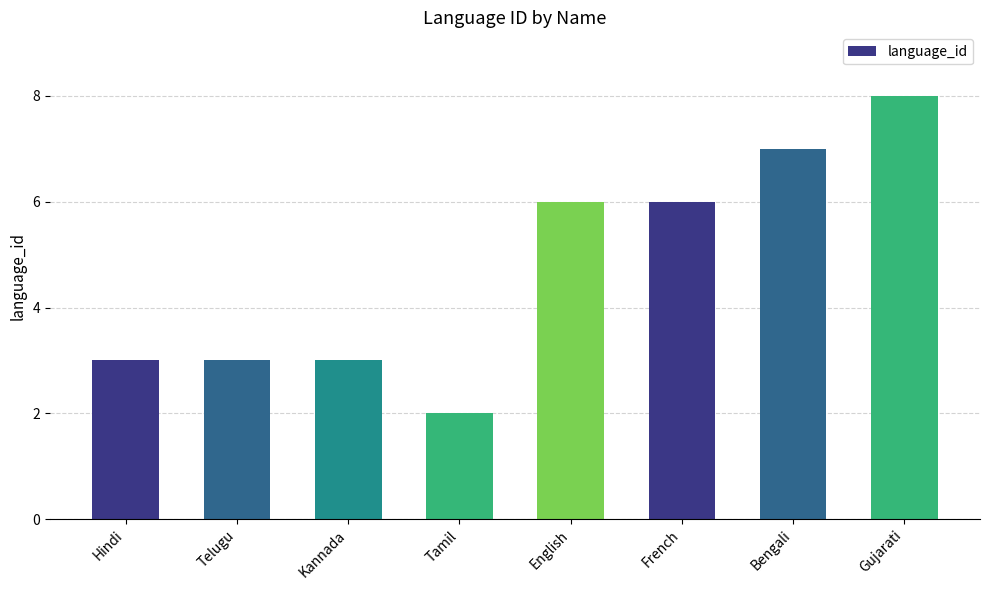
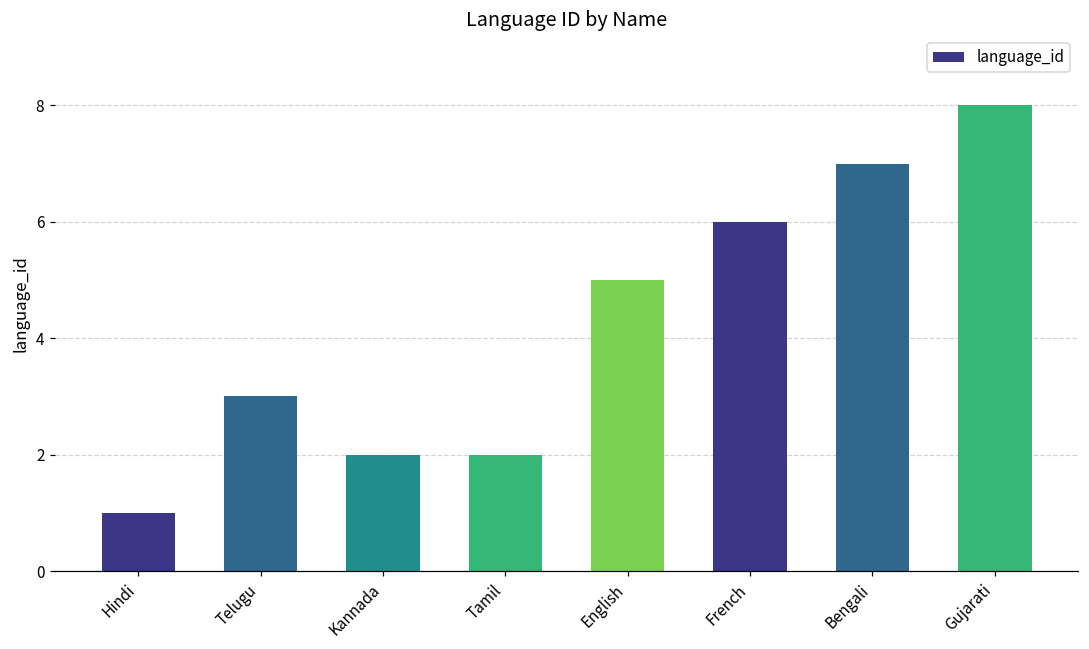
  {
-   "Hindi": 3,
+   "Hindi": 1,
    "Telugu": 3,
-   "Kannada": 3,
+   "Kannada": 2,
    "Tamil": 2,
-   "English": 6,
+   "English": 5,
    "French": 6,
    "Bengali": 7,
    "Gujarati": 8
  }
